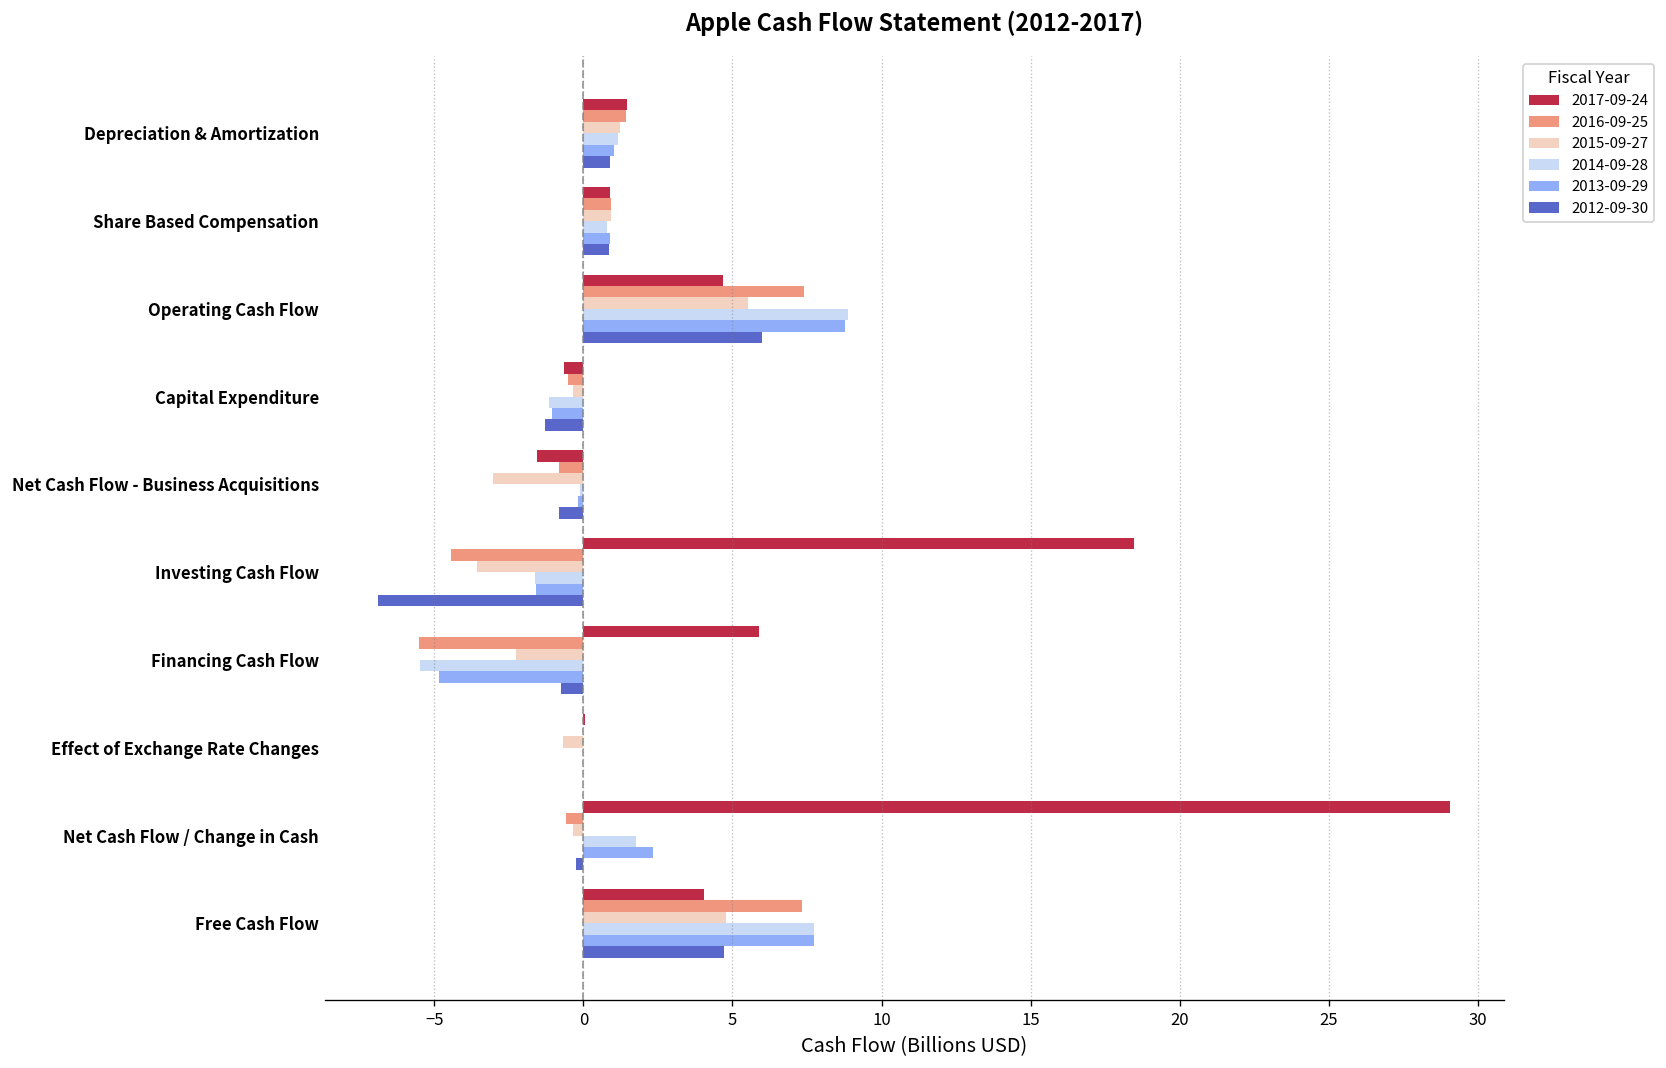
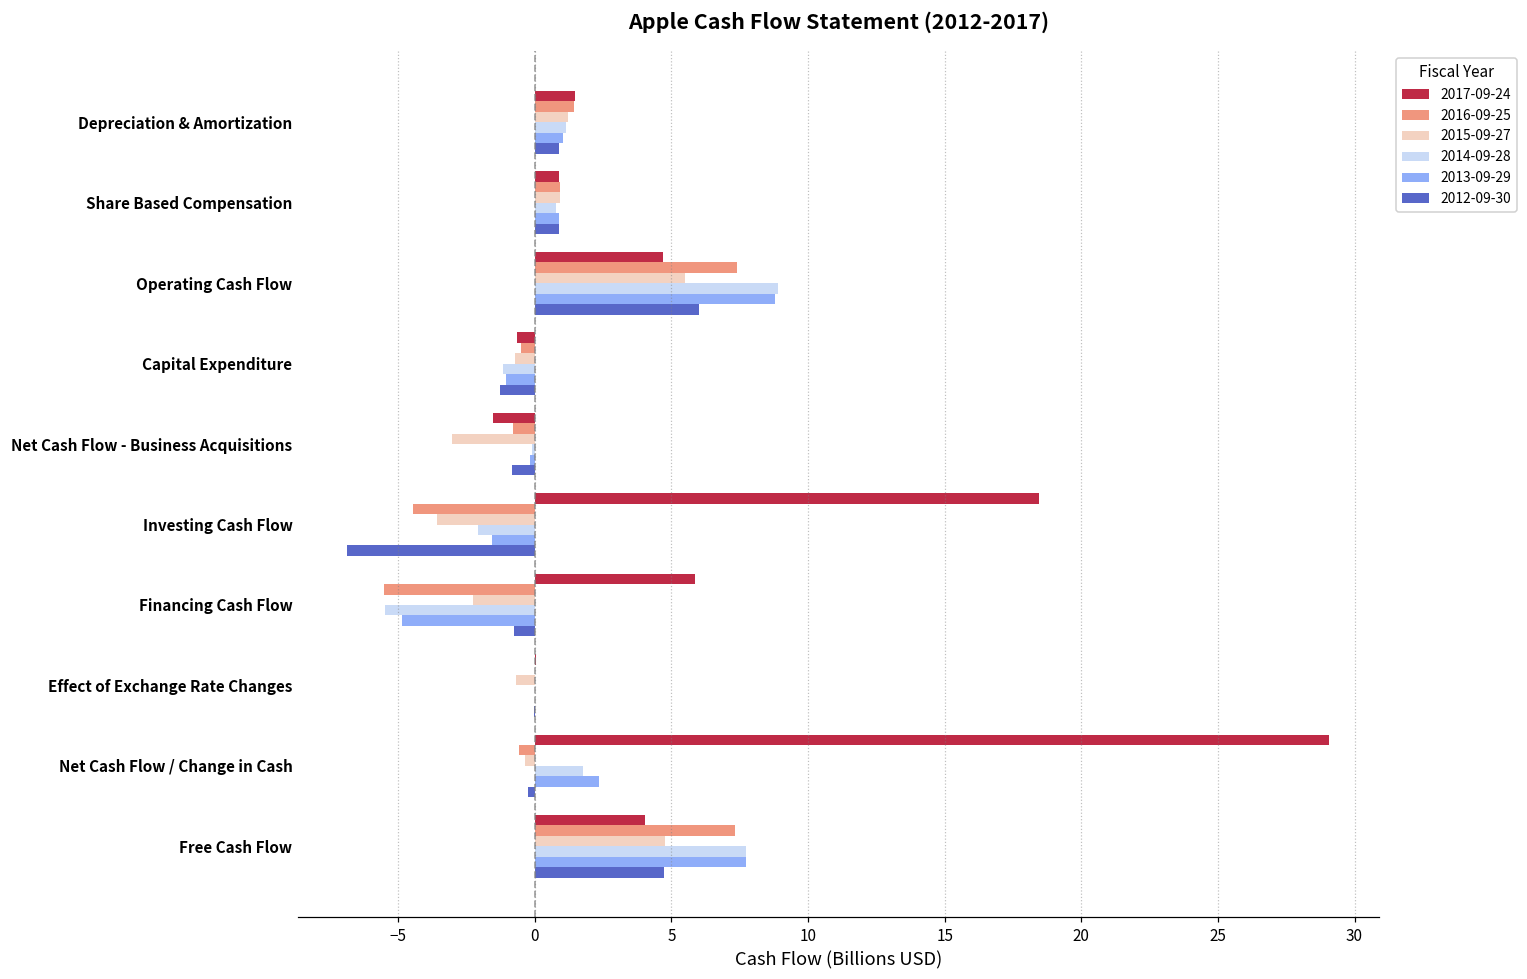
  {
    "2017-09-24": {
      "Depreciation & Amortization": 1.5,
      "Share Based Compensation": 0.9,
      "Operating Cash Flow": 4.7,
      "Capital Expenditure": -0.7,
      "Net Cash Flow - Business Acquisitions": -1.5,
      "Investing Cash Flow": 18.5,
      "Financing Cash Flow": 5.9,
      "Net Cash Flow / Change in Cash": 29.1,
      "Free Cash Flow": 4.0
    },
    "2016-09-25": {
      "Depreciation & Amortization": 1.4,
      "Share Based Compensation": 0.9,
      "Operating Cash Flow": 7.4,
      "Capital Expenditure": -0.5,
      "Net Cash Flow - Business Acquisitions": -0.8,
      "Investing Cash Flow": -4.4,
      "Financing Cash Flow": -5.5,
      "Net Cash Flow / Change in Cash": -0.6,
      "Free Cash Flow": 7.3
    },
    "2015-09-27": {
      "Depreciation & Amortization": 1.2,
      "Share Based Compensation": 0.9,
      "Operating Cash Flow": 5.5,
-     "Capital Expenditure": -0.4,
+     "Capital Expenditure": -0.7,
      "Net Cash Flow - Business Acquisitions": -3.0,
      "Investing Cash Flow": -3.6,
      "Financing Cash Flow": -2.3,
      "Effect of Exchange Rate Changes": -0.7,
      "Net Cash Flow / Change in Cash": -0.3,
      "Free Cash Flow": 4.8
    },
    "2014-09-28": {
      "Depreciation & Amortization": 1.2,
      "Share Based Compensation": 0.8,
      "Operating Cash Flow": 8.9,
      "Capital Expenditure": -1.1,
      "Net Cash Flow - Business Acquisitions": -0.1,
-     "Investing Cash Flow": -1.6,
+     "Investing Cash Flow": -2.1,
      "Financing Cash Flow": -5.5,
      "Net Cash Flow / Change in Cash": 1.8,
      "Free Cash Flow": 7.7
    },
    "2013-09-29": {
      "Depreciation & Amortization": 1.0,
      "Share Based Compensation": 0.9,
      "Operating Cash Flow": 8.8,
      "Capital Expenditure": -1.0,
      "Net Cash Flow - Business Acquisitions": -0.2,
      "Investing Cash Flow": -1.6,
      "Financing Cash Flow": -4.8,
      "Net Cash Flow / Change in Cash": 2.3,
      "Free Cash Flow": 7.7
    },
    "2012-09-30": {
      "Depreciation & Amortization": 0.9,
      "Share Based Compensation": 0.9,
      "Operating Cash Flow": 6.0,
      "Capital Expenditure": -1.3,
      "Net Cash Flow - Business Acquisitions": -0.8,
      "Investing Cash Flow": -6.9,
      "Financing Cash Flow": -0.8,
      "Net Cash Flow / Change in Cash": -0.3,
      "Free Cash Flow": 4.7
    }
  }
